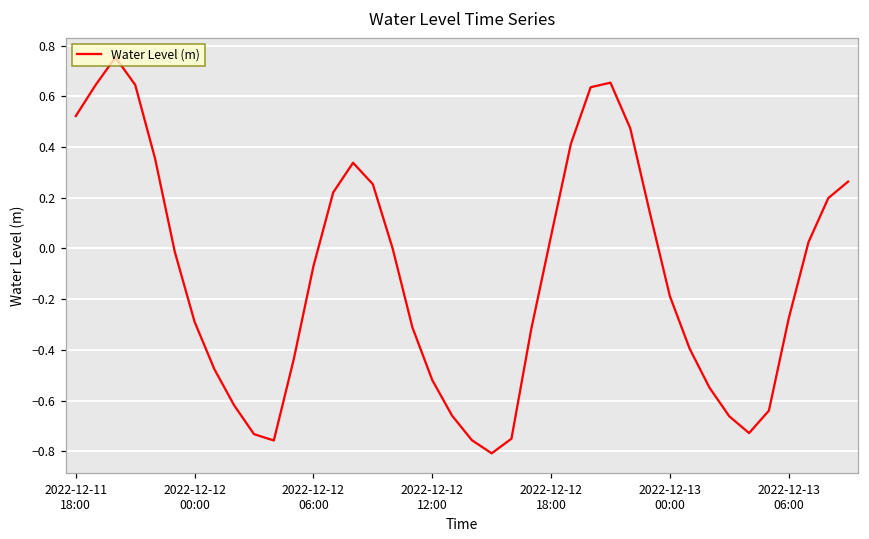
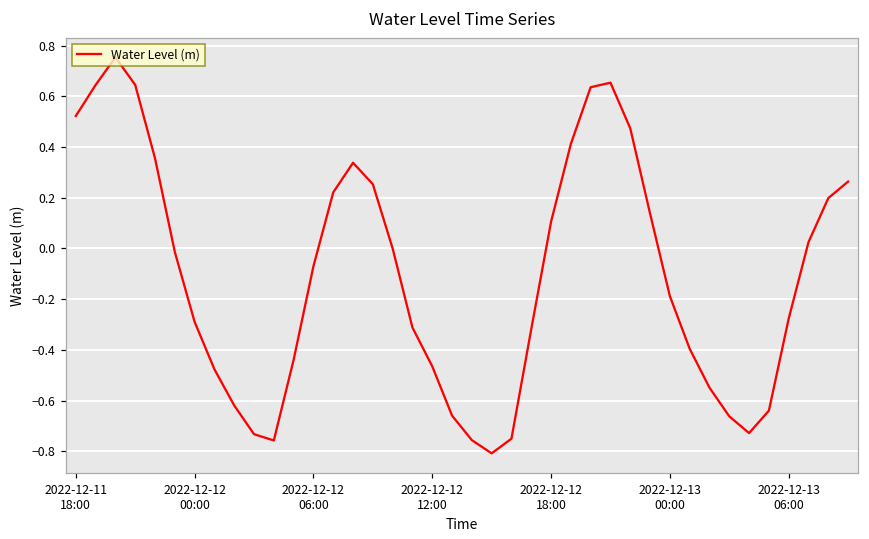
  {
    "2022-12-11 18:00": 0.52,
    "2022-12-12 00:00": -0.29,
    "2022-12-12 06:00": -0.07,
-   "2022-12-12 12:00": -0.52,
-   "2022-12-12 18:00": 0.05,
+   "2022-12-12 12:00": -0.47,
+   "2022-12-12 18:00": 0.11,
    "2022-12-13 00:00": -0.19,
    "2022-12-13 06:00": -0.28
  }
